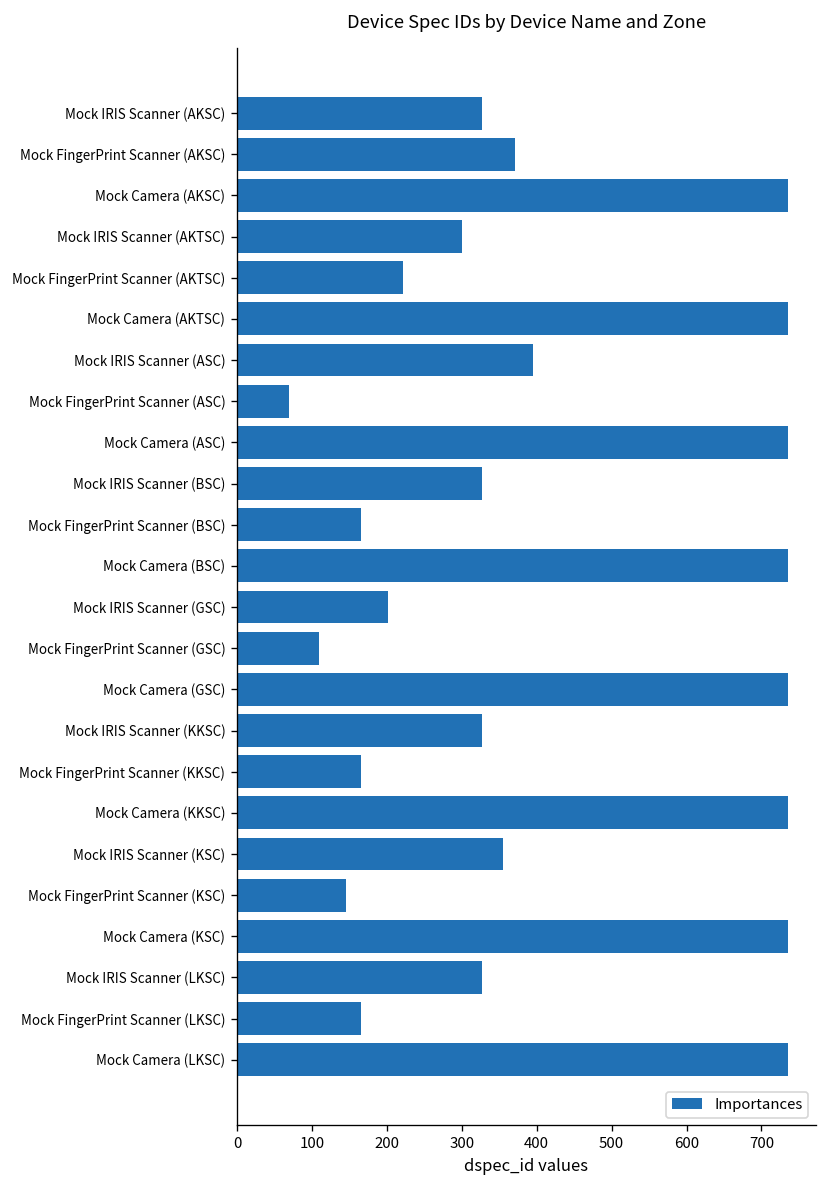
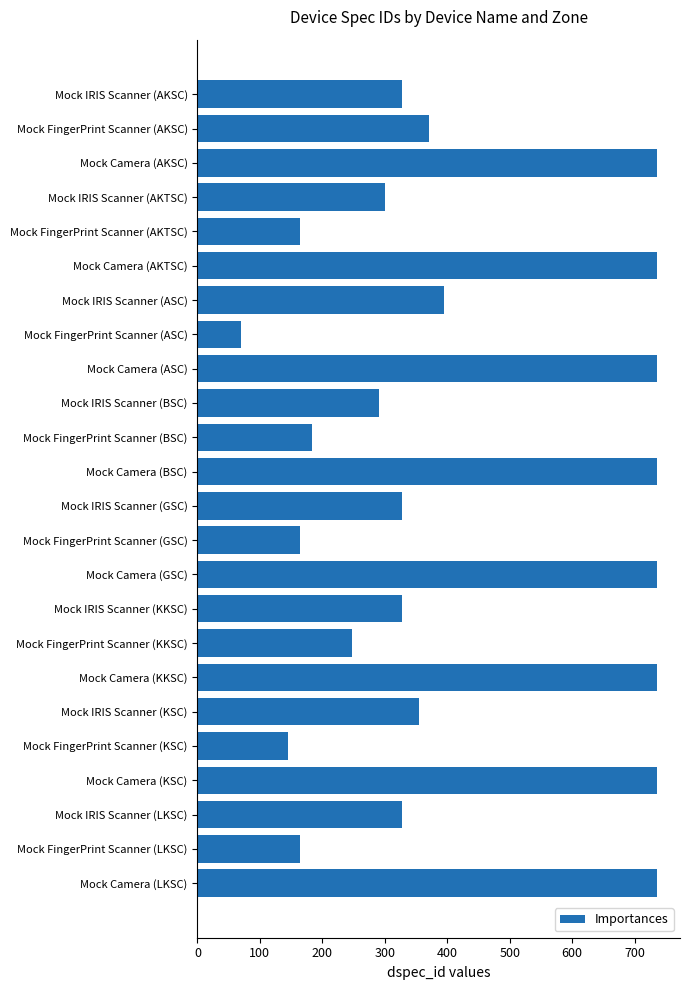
  {
    "Mock IRIS Scanner (AKSC)": 330,
    "Mock FingerPrint Scanner (AKSC)": 370,
    "Mock Camera (AKSC)": 740,
    "Mock IRIS Scanner (AKTSC)": 300,
-   "Mock FingerPrint Scanner (AKTSC)": 220,
+   "Mock FingerPrint Scanner (AKTSC)": 170,
    "Mock Camera (AKTSC)": 740,
    "Mock IRIS Scanner (ASC)": 400,
    "Mock FingerPrint Scanner (ASC)": 70,
    "Mock Camera (ASC)": 740,
-   "Mock IRIS Scanner (BSC)": 330,
-   "Mock FingerPrint Scanner (BSC)": 170,
+   "Mock IRIS Scanner (BSC)": 290,
+   "Mock FingerPrint Scanner (BSC)": 180,
    "Mock Camera (BSC)": 740,
-   "Mock IRIS Scanner (GSC)": 200,
-   "Mock FingerPrint Scanner (GSC)": 110,
+   "Mock IRIS Scanner (GSC)": 330,
+   "Mock FingerPrint Scanner (GSC)": 170,
    "Mock Camera (GSC)": 740,
    "Mock IRIS Scanner (KKSC)": 330,
-   "Mock FingerPrint Scanner (KKSC)": 170,
+   "Mock FingerPrint Scanner (KKSC)": 250,
    "Mock Camera (KKSC)": 740,
    "Mock IRIS Scanner (KSC)": 360,
    "Mock FingerPrint Scanner (KSC)": 150,
    "Mock Camera (KSC)": 740,
    "Mock IRIS Scanner (LKSC)": 330,
    "Mock FingerPrint Scanner (LKSC)": 170,
    "Mock Camera (LKSC)": 740
  }
